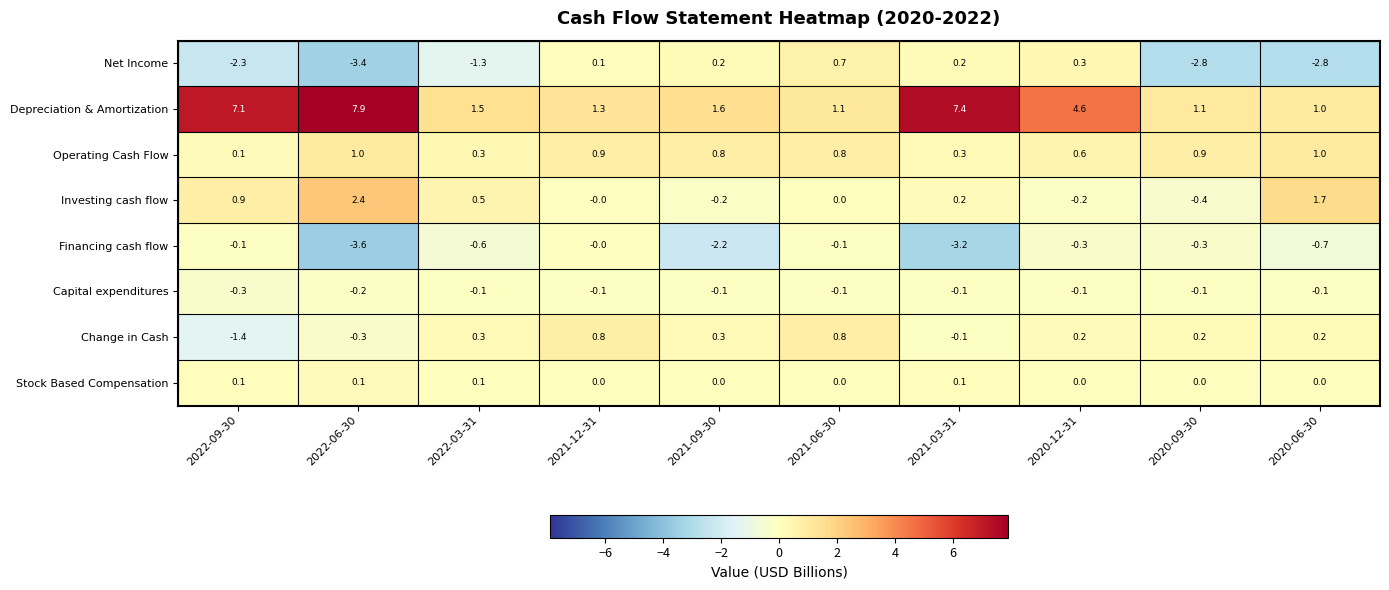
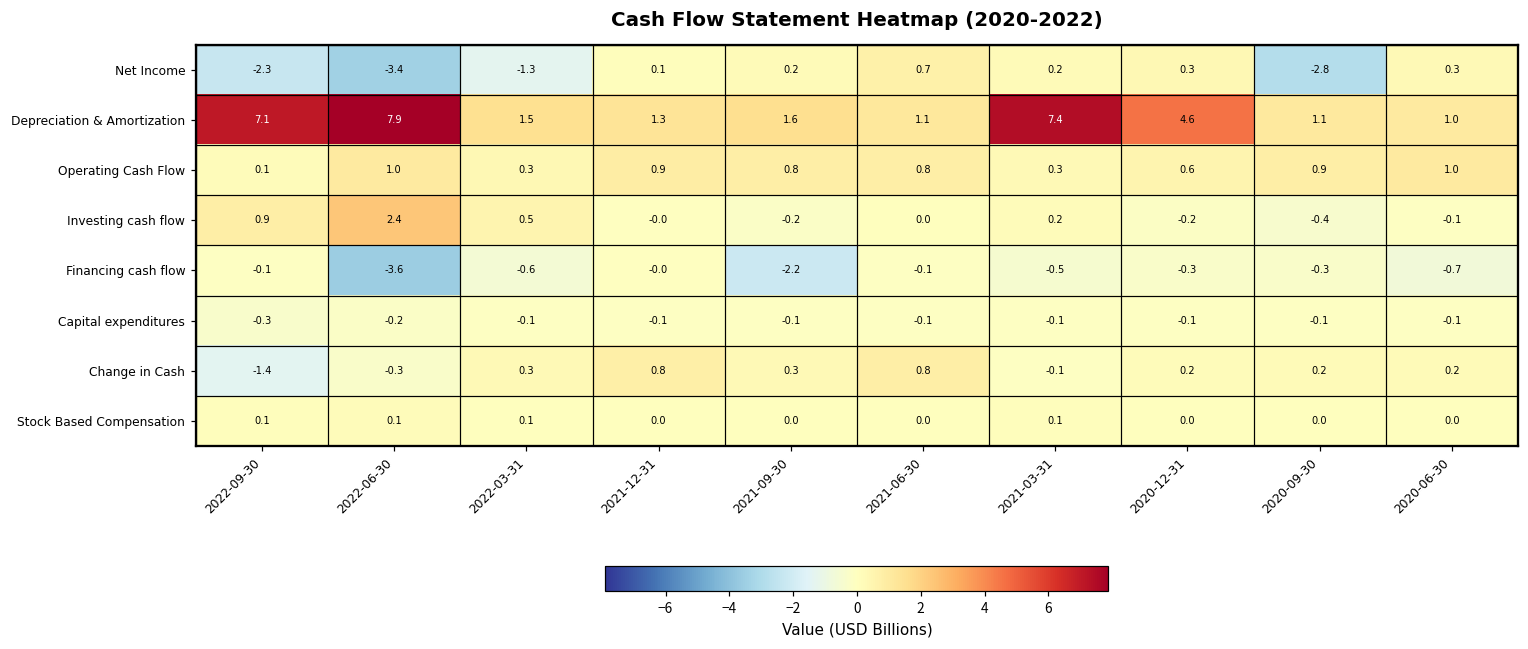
  {
    "Net Income": {
      "2022-09-30": -2.3,
      "2022-06-30": -3.4,
      "2022-03-31": -1.3,
      "2021-12-31": 0.1,
      "2021-09-30": 0.2,
      "2021-06-30": 0.7,
      "2021-03-31": 0.2,
      "2020-12-31": 0.3,
      "2020-09-30": -2.8,
-     "2020-06-30": -2.8
+     "2020-06-30": 0.3
    },
    "Depreciation & Amortization": {
      "2022-09-30": 7.1,
      "2022-06-30": 7.9,
      "2022-03-31": 1.5,
      "2021-12-31": 1.3,
      "2021-09-30": 1.6,
      "2021-06-30": 1.1,
      "2021-03-31": 7.4,
      "2020-12-31": 4.6,
      "2020-09-30": 1.1,
      "2020-06-30": 1.0
    },
    "Operating Cash Flow": {
      "2022-09-30": 0.1,
      "2022-06-30": 1.0,
      "2022-03-31": 0.3,
      "2021-12-31": 0.9,
      "2021-09-30": 0.8,
      "2021-06-30": 0.8,
      "2021-03-31": 0.3,
      "2020-12-31": 0.6,
      "2020-09-30": 0.9,
      "2020-06-30": 1.0
    },
    "Investing cash flow": {
      "2022-09-30": 0.9,
      "2022-06-30": 2.4,
      "2022-03-31": 0.5,
      "2021-12-31": -0.0,
      "2021-09-30": -0.2,
      "2021-06-30": 0.0,
      "2021-03-31": 0.2,
      "2020-12-31": -0.2,
      "2020-09-30": -0.4,
-     "2020-06-30": 1.7
+     "2020-06-30": -0.1
    },
    "Financing cash flow": {
      "2022-09-30": -0.1,
      "2022-06-30": -3.6,
      "2022-03-31": -0.6,
      "2021-12-31": -0.0,
      "2021-09-30": -2.2,
      "2021-06-30": -0.1,
-     "2021-03-31": -3.2,
+     "2021-03-31": -0.5,
      "2020-12-31": -0.3,
      "2020-09-30": -0.3,
      "2020-06-30": -0.7
    },
    "Capital expenditures": {
      "2022-09-30": -0.3,
      "2022-06-30": -0.2,
      "2022-03-31": -0.1,
      "2021-12-31": -0.1,
      "2021-09-30": -0.1,
      "2021-06-30": -0.1,
      "2021-03-31": -0.1,
      "2020-12-31": -0.1,
      "2020-09-30": -0.1,
      "2020-06-30": -0.1
    },
    "Change in Cash": {
      "2022-09-30": -1.4,
      "2022-06-30": -0.3,
      "2022-03-31": 0.3,
      "2021-12-31": 0.8,
      "2021-09-30": 0.3,
      "2021-06-30": 0.8,
      "2021-03-31": -0.1,
      "2020-12-31": 0.2,
      "2020-09-30": 0.2,
      "2020-06-30": 0.2
    },
    "Stock Based Compensation": {
      "2022-09-30": 0.1,
      "2022-06-30": 0.1,
      "2022-03-31": 0.1,
      "2021-12-31": 0.0,
      "2021-09-30": 0.0,
      "2021-06-30": 0.0,
      "2021-03-31": 0.1,
      "2020-12-31": 0.0,
      "2020-09-30": 0.0,
      "2020-06-30": 0.0
    }
  }
